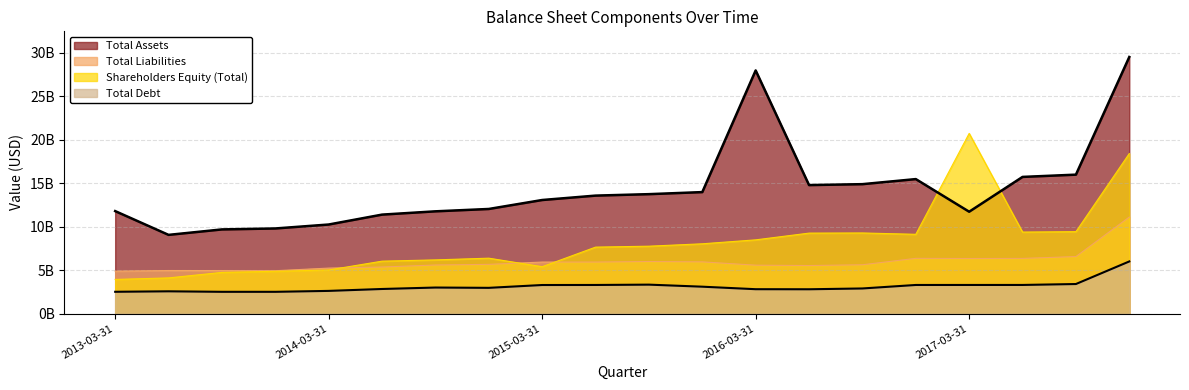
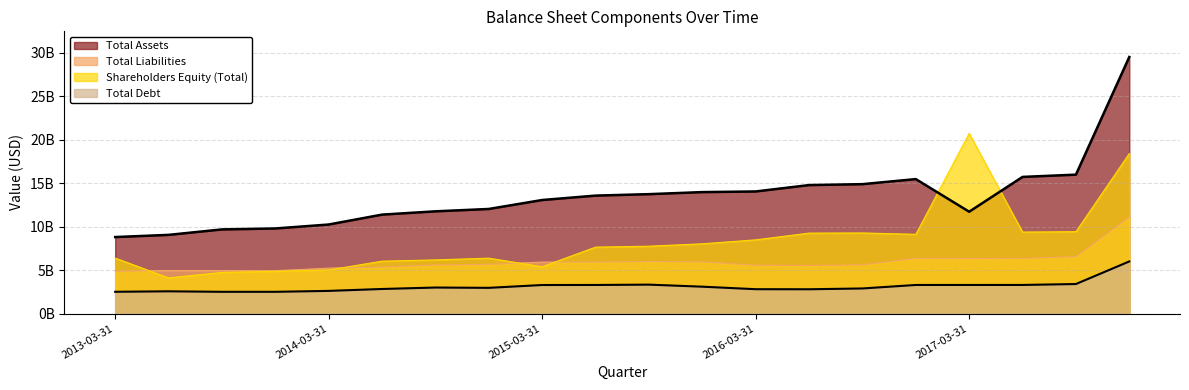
  {
    "Total Assets": {
-     "2013-03-31": 12000000000,
+     "2013-03-31": 9000000000,
      "2014-03-31": 10000000000,
      "2015-03-31": 13000000000,
-     "2016-03-31": 28000000000,
+     "2016-03-31": 14000000000,
      "2017-03-31": 12000000000
    },
    "Shareholders Equity (Total)": {
-     "2013-03-31": 4000000000,
+     "2013-03-31": 6000000000,
      "2015-03-31": 5000000000,
      "2016-03-31": 8000000000,
      "2017-03-31": 21000000000
    }
  }
